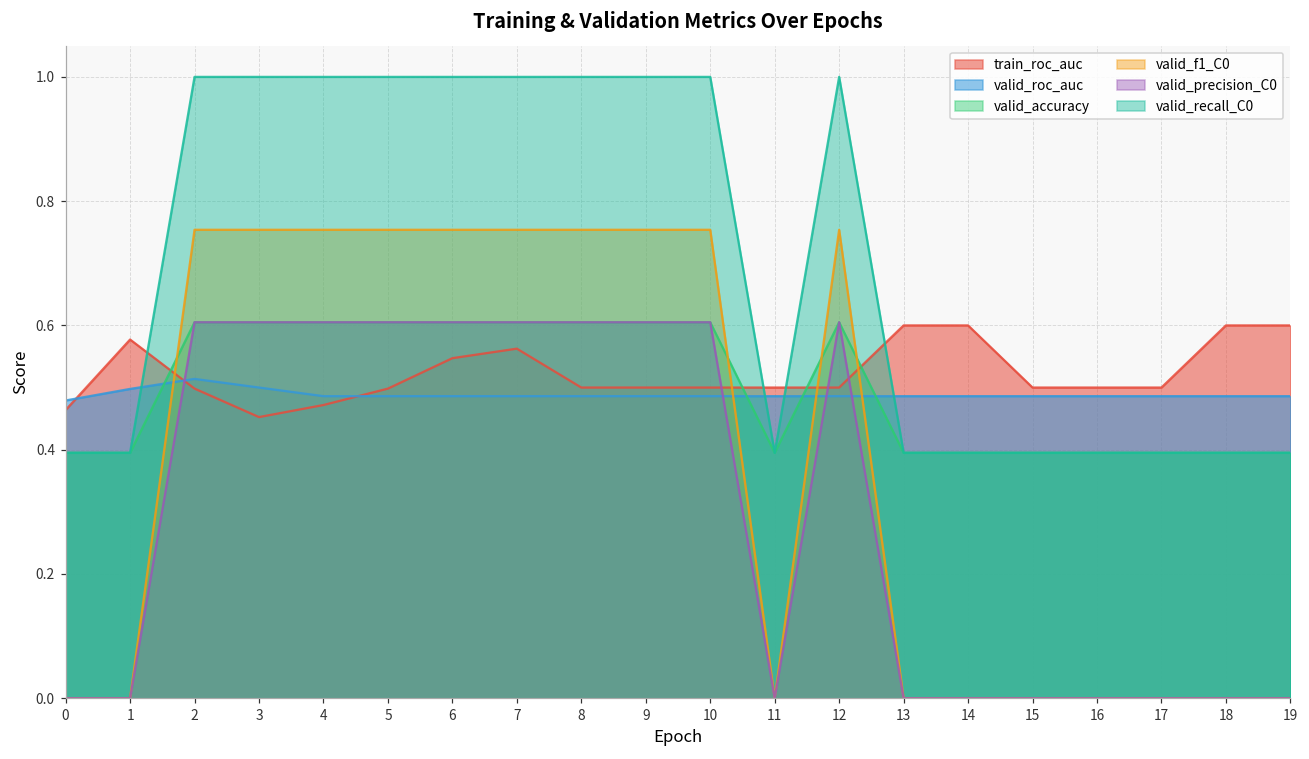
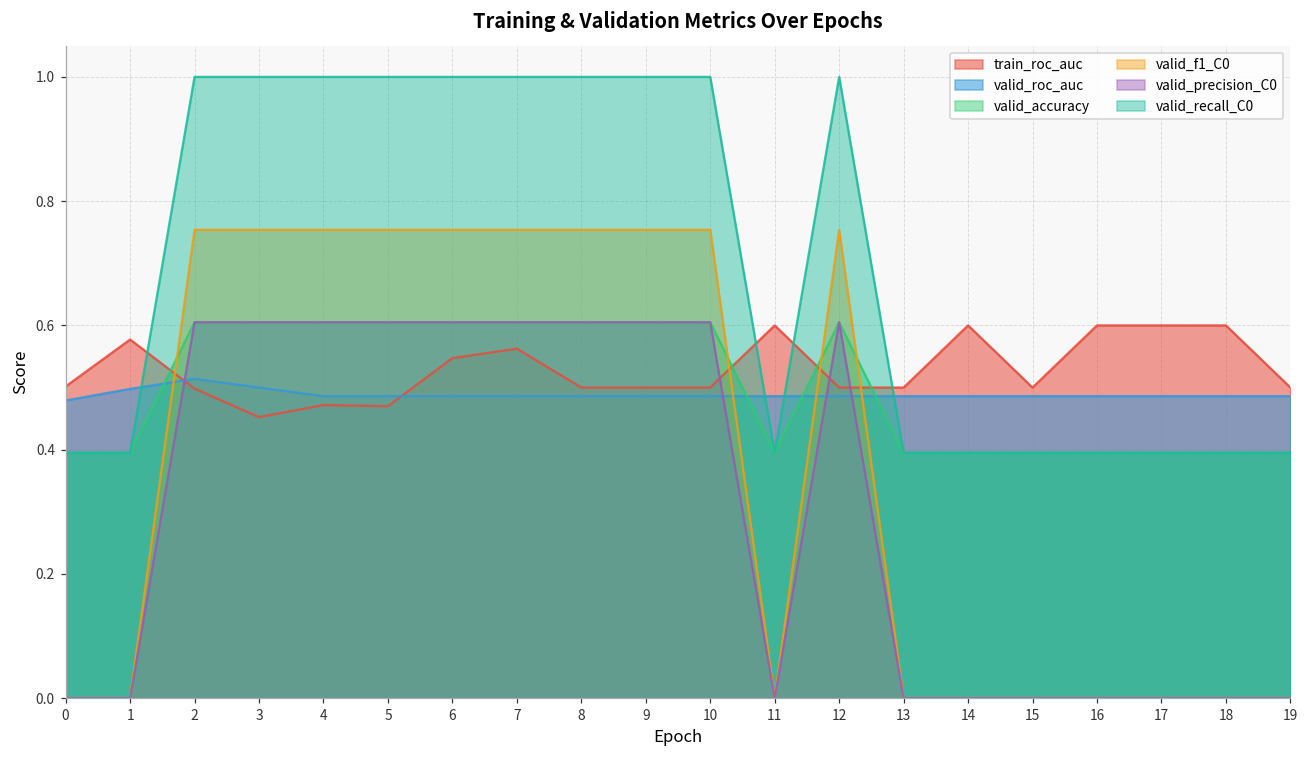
  {
    "train_roc_auc": {
-     "0": 0.46,
+     "0": 0.50,
      "1": 0.58,
      "2": 0.50,
      "3": 0.45,
      "4": 0.47,
-     "5": 0.50,
+     "5": 0.47,
      "6": 0.55,
      "7": 0.56,
      "8": 0.50,
      "9": 0.50,
      "10": 0.50,
-     "11": 0.5,
+     "11": 0.6,
      "12": 0.50,
-     "13": 0.6,
+     "13": 0.5,
      "14": 0.60,
      "15": 0.50,
-     "16": 0.5,
-     "17": 0.5,
+     "16": 0.6,
+     "17": 0.6,
      "18": 0.60,
-     "19": 0.6
+     "19": 0.5
    },
    "valid_f1_C0": {
      "2": 0.75,
      "3": 0.75,
      "4": 0.75,
      "5": 0.75,
      "6": 0.75,
      "7": 0.75,
      "8": 0.75,
      "9": 0.75,
      "10": 0.75,
      "12": 0.75
    }
  }
